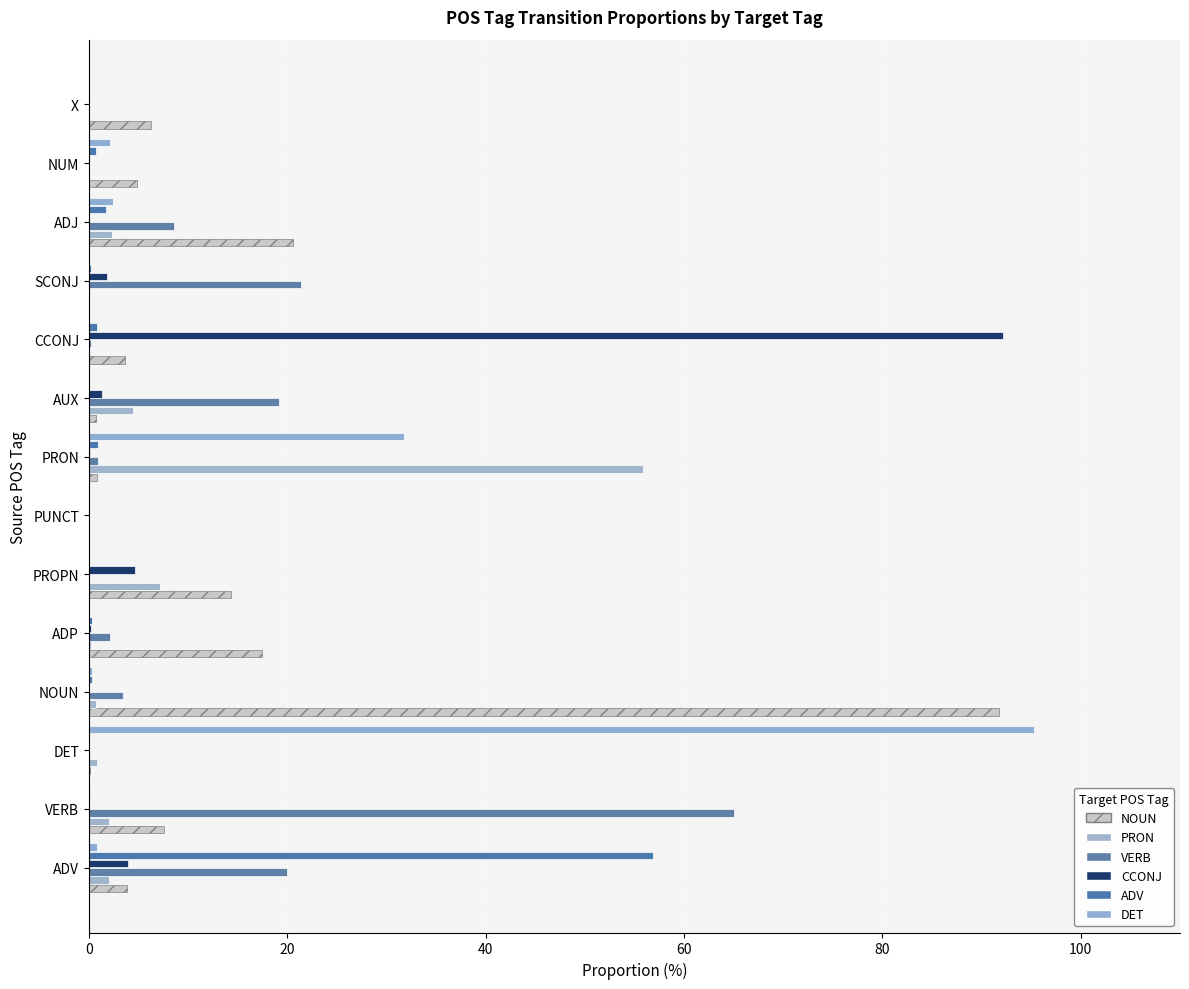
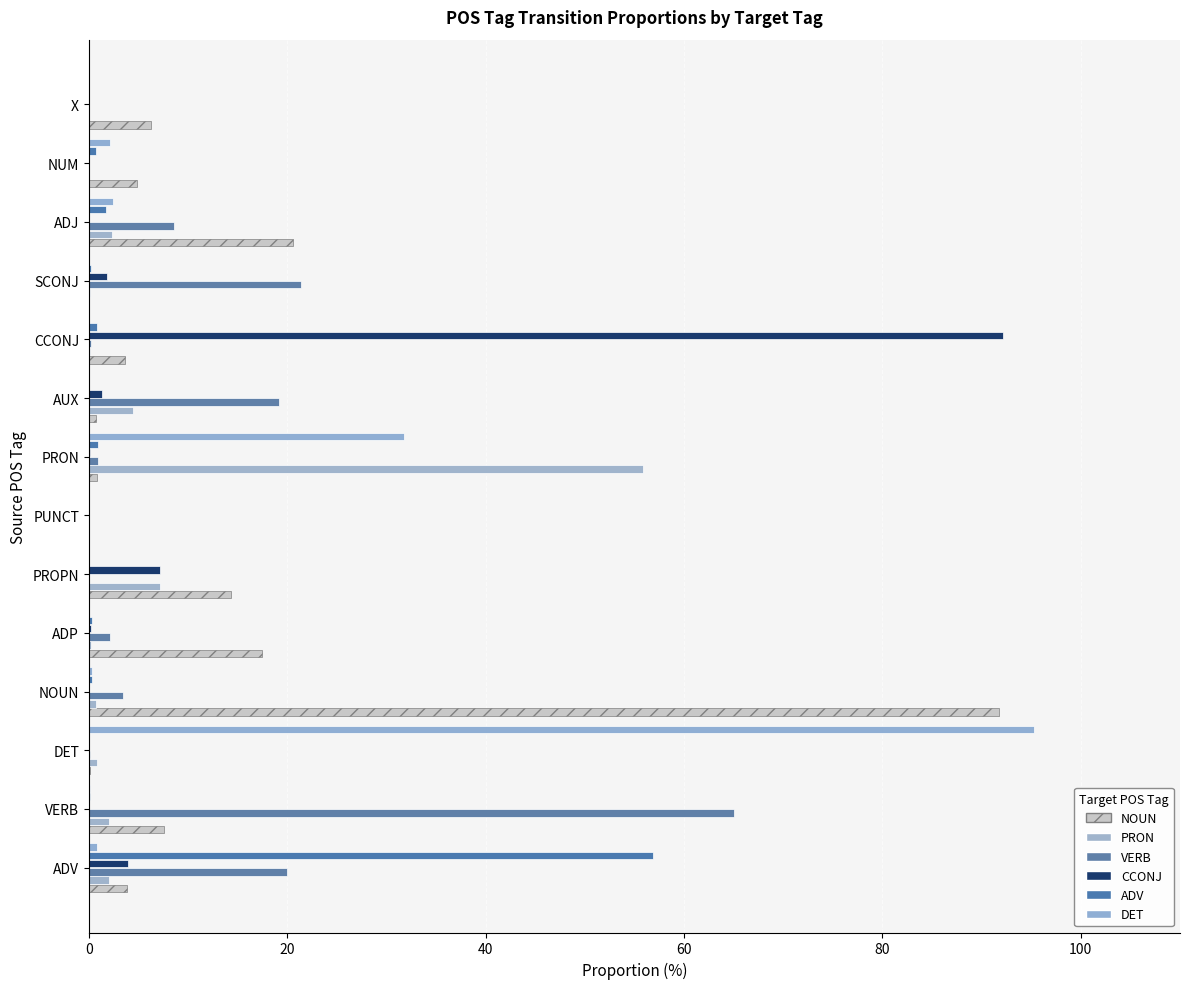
  {
    "CCONJ": {
      "X": 0,
      "NUM": 0,
      "ADJ": 0,
      "SCONJ": 2,
      "CCONJ": 92,
      "AUX": 1,
-     "PROPN": 5,
+     "PROPN": 7,
      "ADP": 0,
      "DET": 0,
      "ADV": 4
    }
  }
